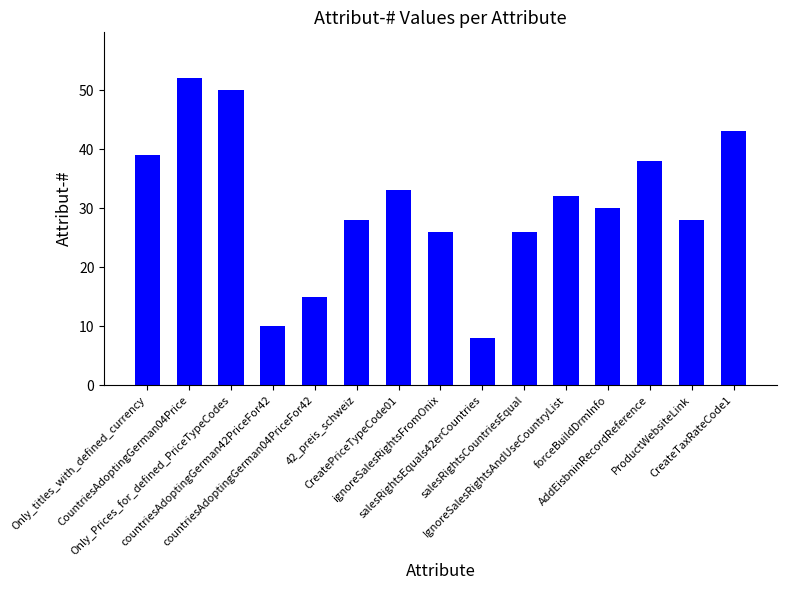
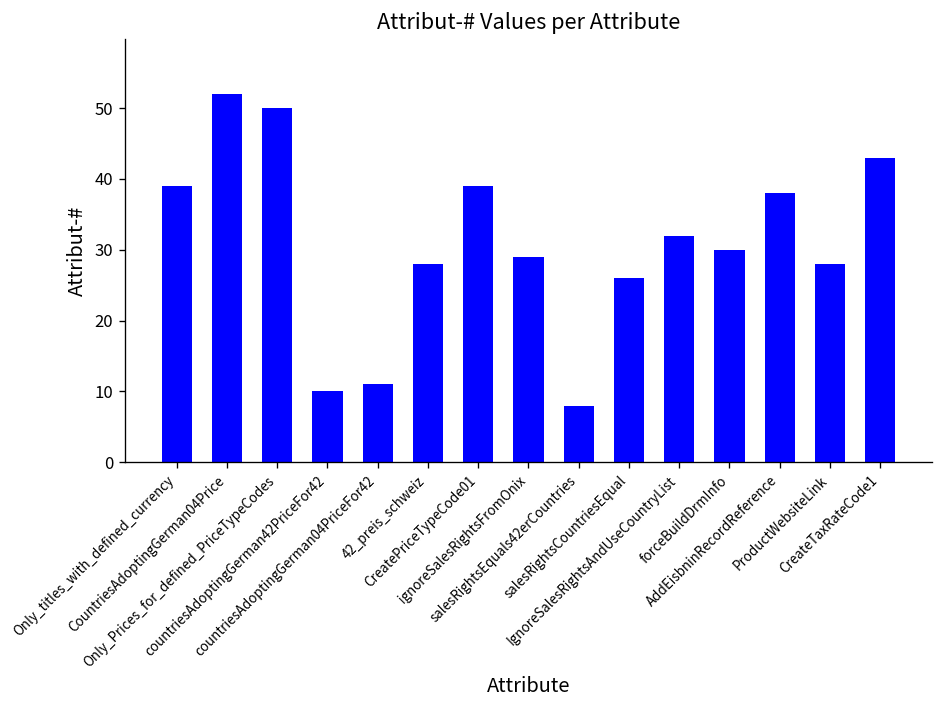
  {
    "Only_titles_with_defined_currency": 39,
    "CountriesAdoptingGerman04Price": 52,
    "Only_Prices_for_defined_PriceTypeCodes": 50,
    "countriesAdoptingGerman42PriceFor42": 10,
-   "countriesAdoptingGerman04PriceFor42": 15,
+   "countriesAdoptingGerman04PriceFor42": 11,
    "42_preis_schweiz": 28,
-   "CreatePriceTypeCode01": 33,
-   "ignoreSalesRightsFromOnix": 26,
+   "CreatePriceTypeCode01": 39,
+   "ignoreSalesRightsFromOnix": 29,
    "salesRightsEquals42erCountries": 8,
    "salesRightsCountriesEqual": 26,
    "IgnoreSalesRightsAndUseCountryList": 32,
    "forceBuildDrmInfo": 30,
    "AddEisbninRecordReference": 38,
    "ProductWebsiteLink": 28,
    "CreateTaxRateCode1": 43
  }
